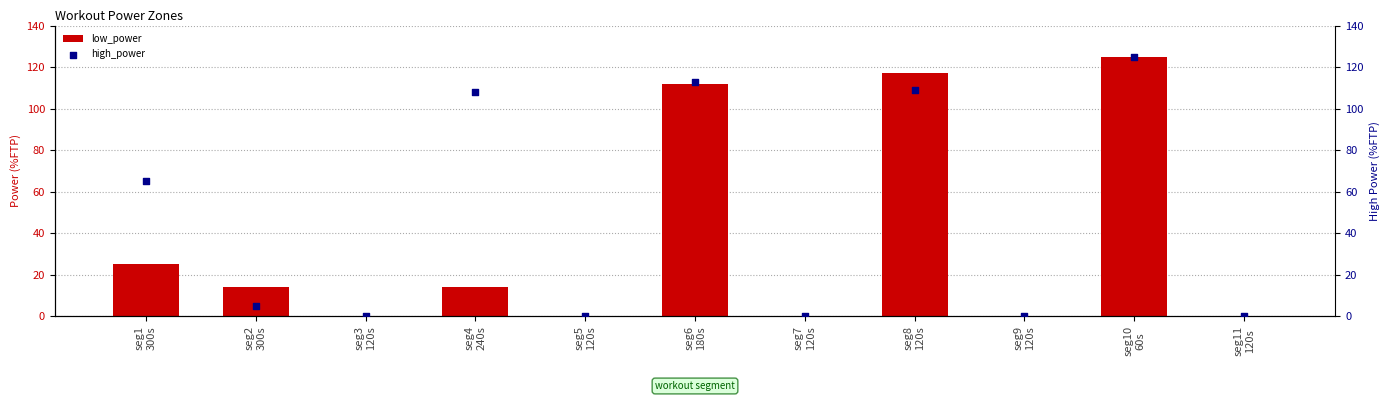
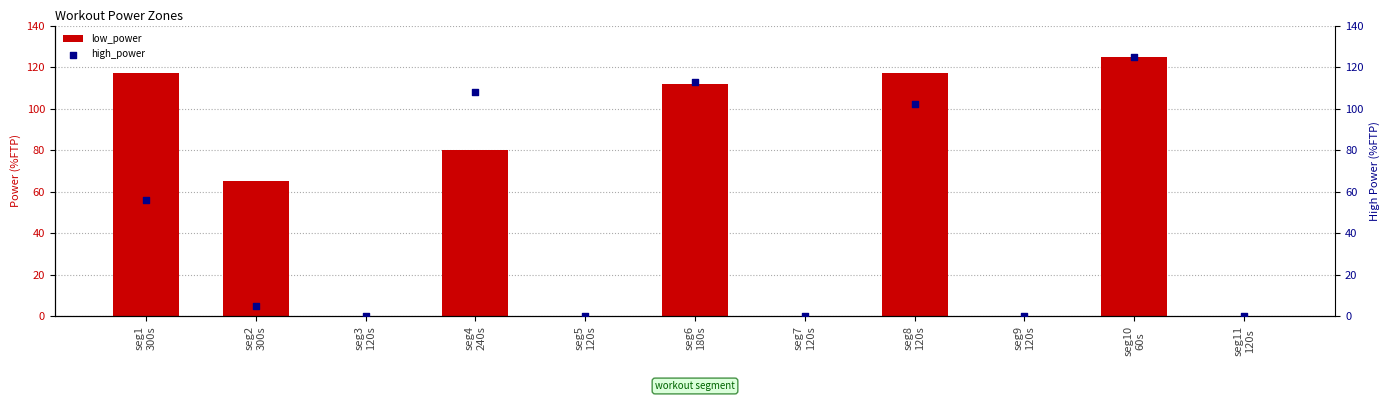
  {
    "low_power": {
-     "seg1 300s": 25,
-     "seg2 300s": 14,
+     "seg1 300s": 117,
+     "seg2 300s": 65,
      "seg3 120s": 0,
-     "seg4 240s": 14,
+     "seg4 240s": 80,
      "seg5 120s": 0,
      "seg6 180s": 112,
      "seg7 120s": 0,
      "seg8 120s": 117,
      "seg9 120s": 0,
      "seg10 60s": 125,
      "seg11 120s": 0
    },
    "high_power": {
-     "seg1 300s": 65,
-     "seg8 120s": 109
+     "seg1 300s": 56,
+     "seg8 120s": 102
    }
  }
